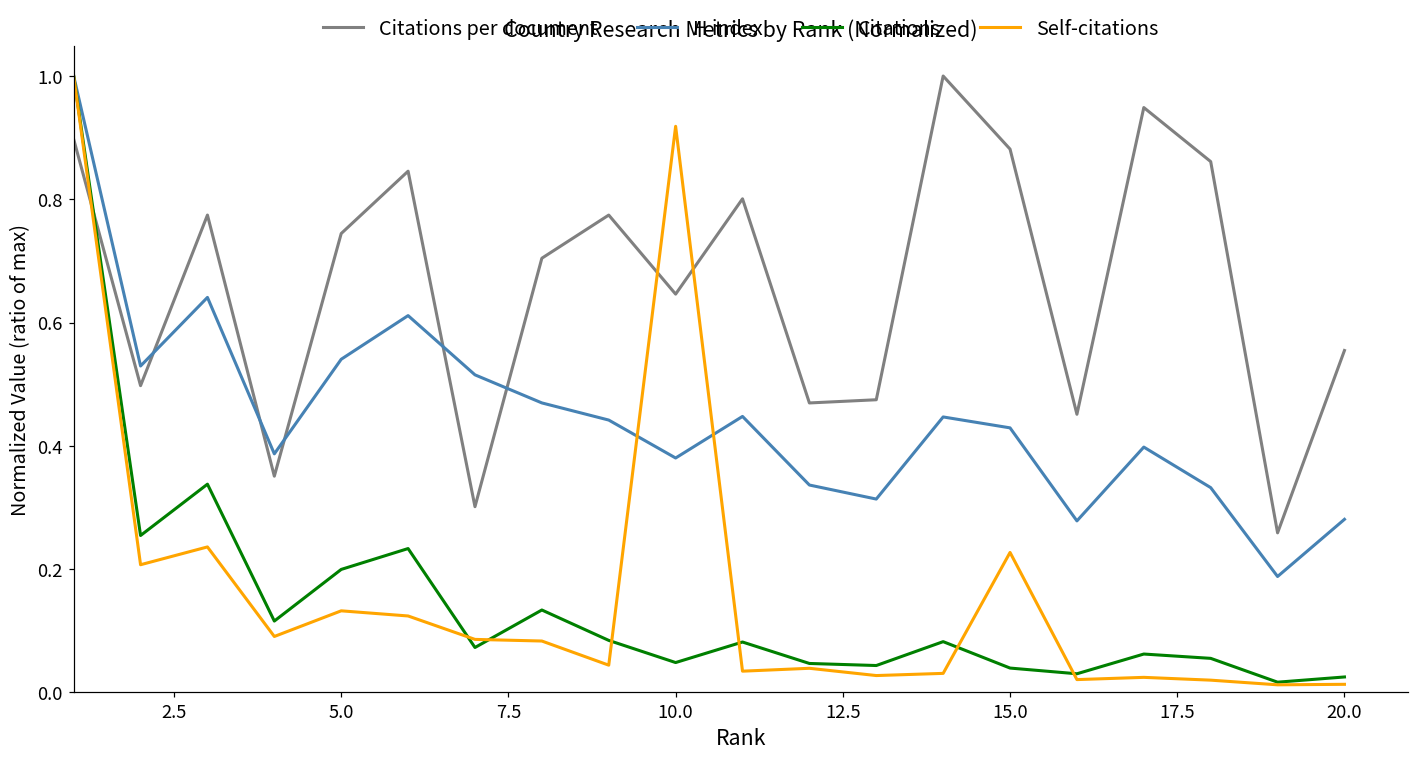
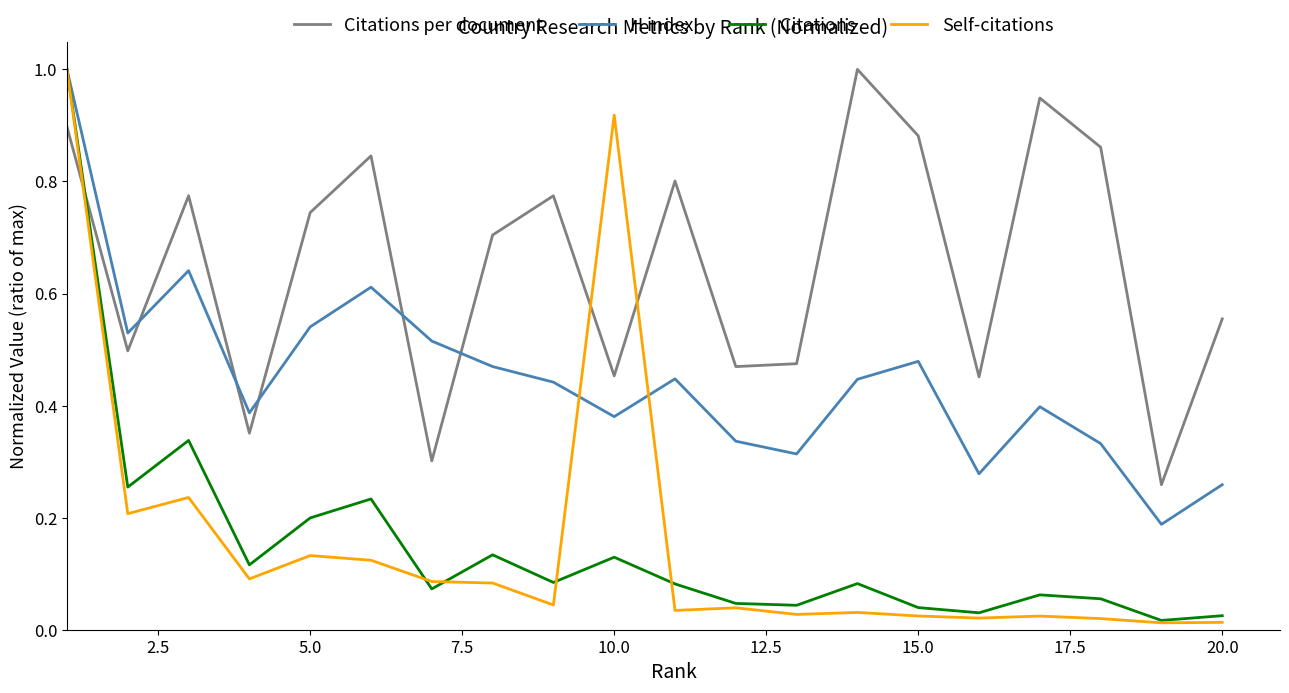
  {
    "Citations per document": {
      "5.0": 0.74,
-     "10.0": 0.65,
+     "10.0": 0.45,
      "15.0": 0.88,
      "20.0": 0.55
    },
    "H index": {
      "5.0": 0.54,
      "10.0": 0.38,
-     "15.0": 0.43,
-     "20.0": 0.28
+     "15.0": 0.48,
+     "20.0": 0.26
    },
    "Citations": {
      "5.0": 0.20,
-     "10.0": 0.05,
+     "10.0": 0.13,
      "15.0": 0.04,
      "20.0": 0.03
    },
    "Self-citations": {
      "5.0": 0.13,
      "10.0": 0.92,
-     "15.0": 0.23,
+     "15.0": 0.02,
      "20.0": 0.01
    }
  }
